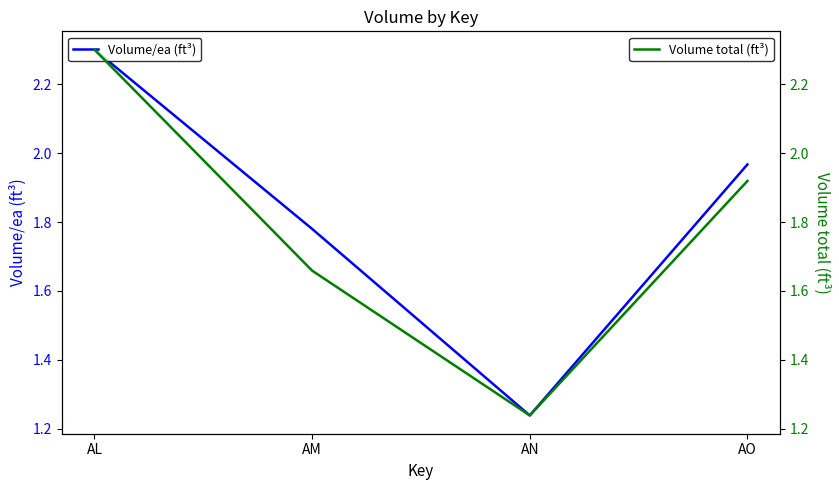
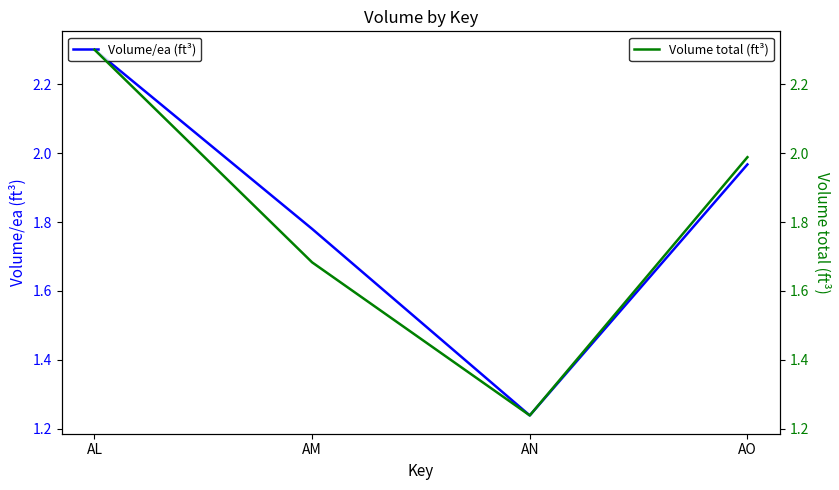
  {
    "Volume/ea (ft³)": {
      "AM": 1.78,
      "AN": 1.24,
      "AO": 1.97
    },
    "Volume total (ft³)": {
-     "AM": 1.66,
+     "AM": 1.68,
      "AN": 1.24,
-     "AO": 1.92
+     "AO": 1.99
    }
  }
